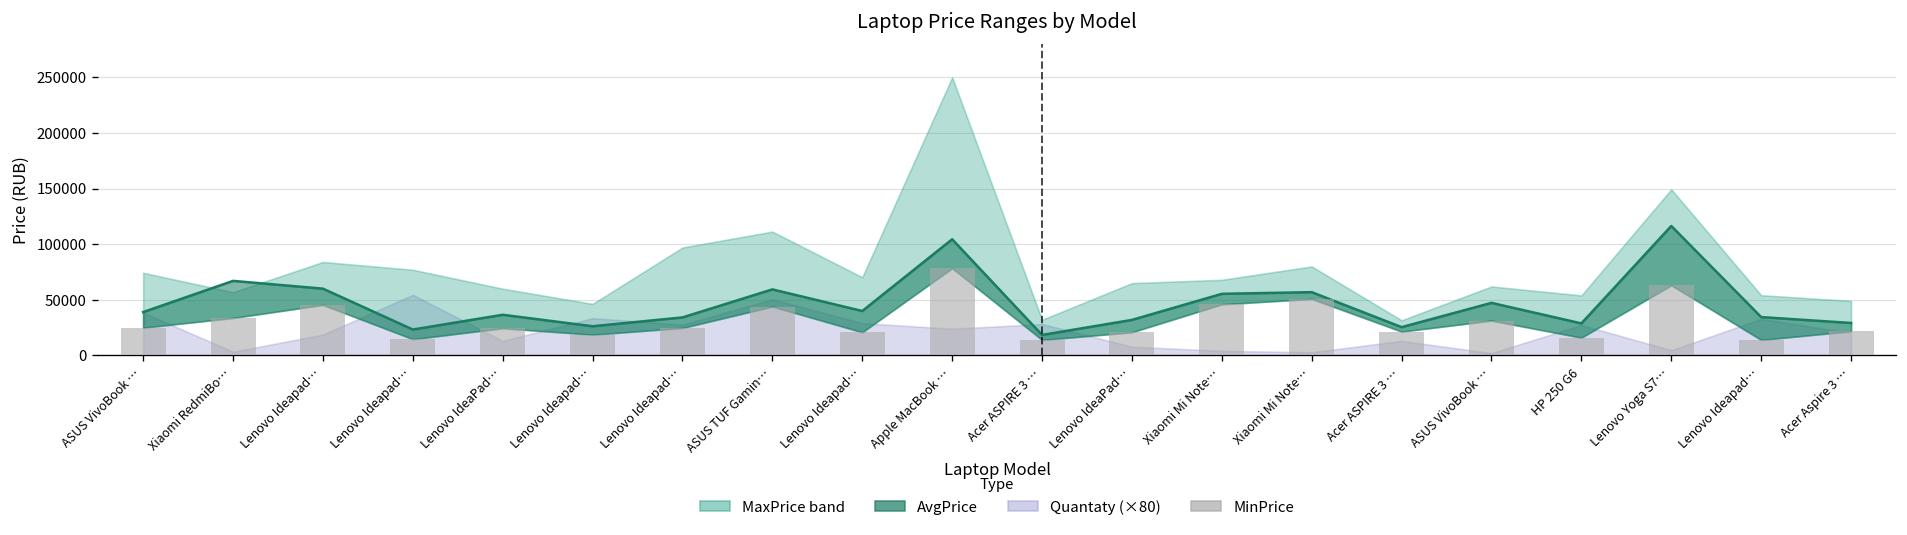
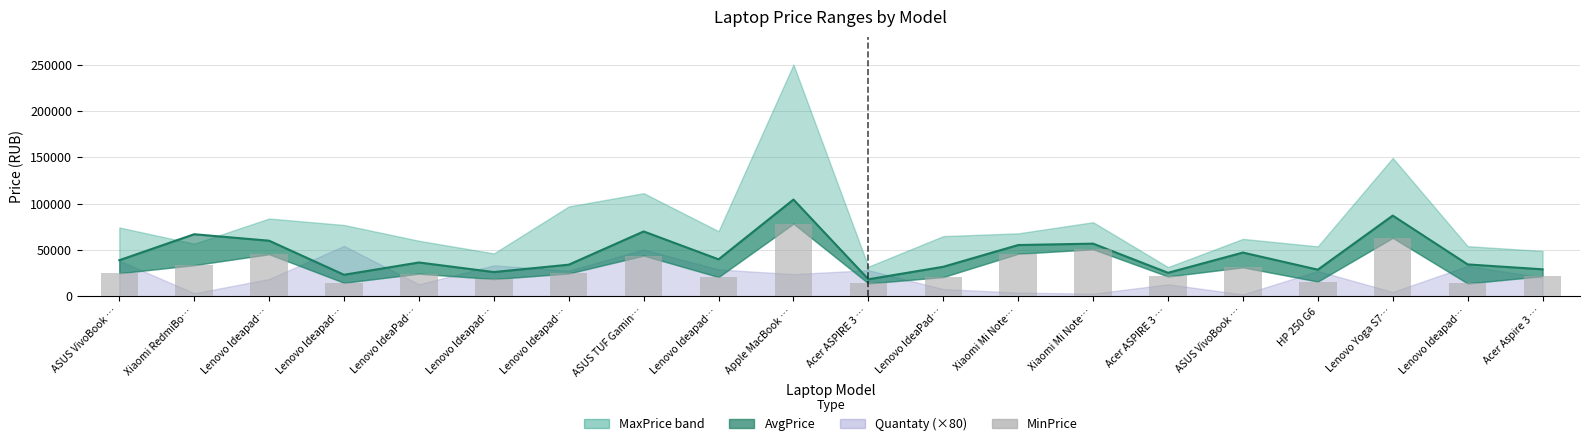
  {
    "AvgPrice": {
      "Xiaomi RedmiBo…": 70000,
-     "ASUS TUF Gamin…": 60000,
+     "ASUS TUF Gamin…": 70000,
      "Apple MacBook …": 100000,
-     "Lenovo Yoga S7…": 120000,
+     "Lenovo Yoga S7…": 90000,
      "Acer Aspire 3 …": 30000
    }
  }
